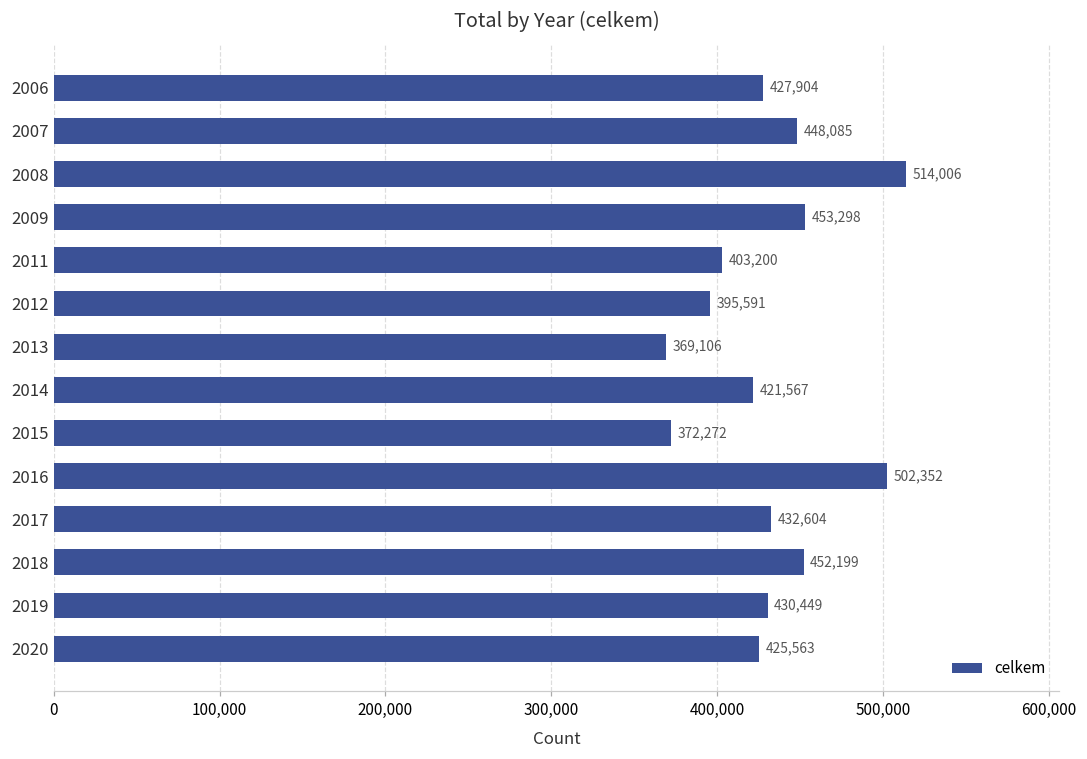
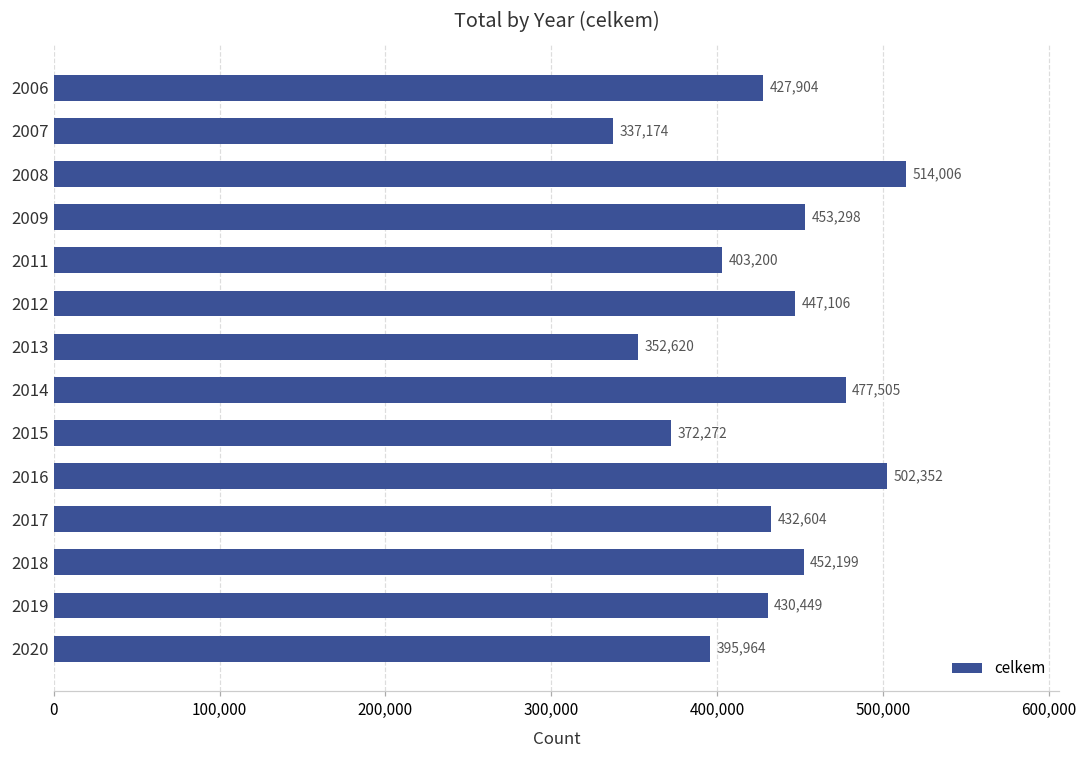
  {
    "2006": "427,904",
-   "2007": "448,085",
+   "2007": "337,174",
    "2008": "514,006",
    "2009": "453,298",
    "2011": "403,200",
-   "2012": "395,591",
-   "2013": "369,106",
-   "2014": "421,567",
+   "2012": "447,106",
+   "2013": "352,620",
+   "2014": "477,505",
    "2015": "372,272",
    "2016": "502,352",
    "2017": "432,604",
    "2018": "452,199",
    "2019": "430,449",
-   "2020": "425,563"
+   "2020": "395,964"
  }
